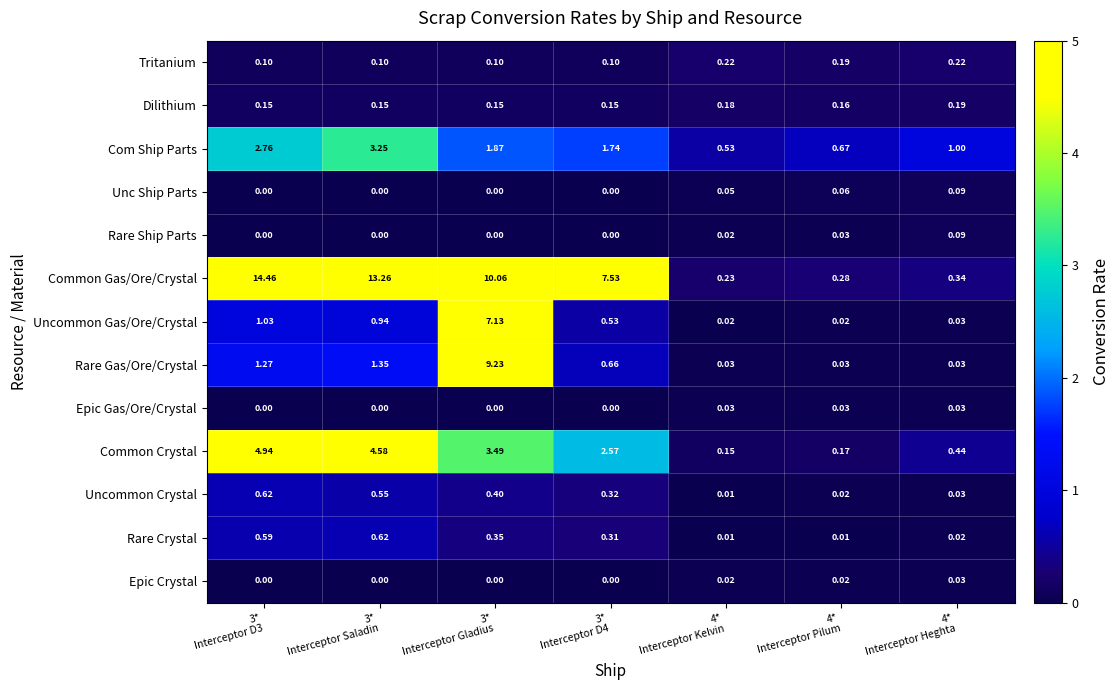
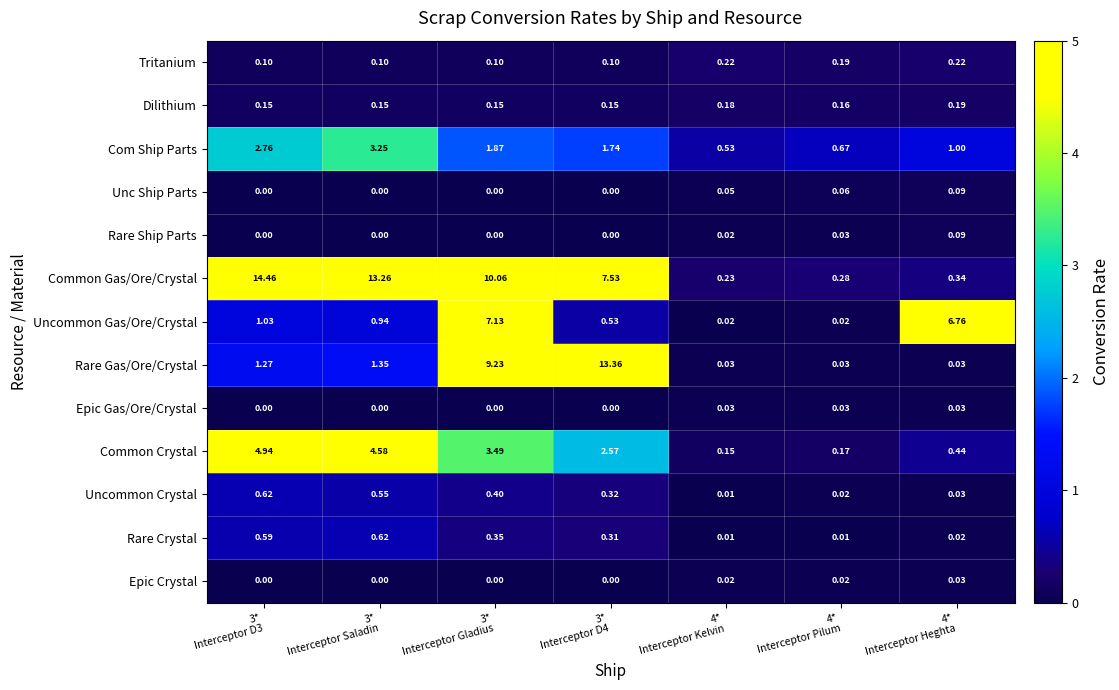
  {
    "Tritanium": {
      "3* Interceptor D3": 0.10,
      "3* Interceptor Saladin": 0.10,
      "3* Interceptor Gladius": 0.10,
      "3* Interceptor D4": 0.10,
      "4* Interceptor Kelvin": 0.22,
      "4* Interceptor Pilum": 0.19,
      "4* Interceptor Heghta": 0.22
    },
    "Dilithium": {
      "3* Interceptor D3": 0.15,
      "3* Interceptor Saladin": 0.15,
      "3* Interceptor Gladius": 0.15,
      "3* Interceptor D4": 0.15,
      "4* Interceptor Kelvin": 0.18,
      "4* Interceptor Pilum": 0.16,
      "4* Interceptor Heghta": 0.19
    },
    "Com Ship Parts": {
      "3* Interceptor D3": 2.76,
      "3* Interceptor Saladin": 3.25,
      "3* Interceptor Gladius": 1.87,
      "3* Interceptor D4": 1.74,
      "4* Interceptor Kelvin": 0.53,
      "4* Interceptor Pilum": 0.67,
      "4* Interceptor Heghta": 1.00
    },
    "Unc Ship Parts": {
      "3* Interceptor D3": 0.00,
      "3* Interceptor Saladin": 0.00,
      "3* Interceptor Gladius": 0.00,
      "3* Interceptor D4": 0.00,
      "4* Interceptor Kelvin": 0.05,
      "4* Interceptor Pilum": 0.06,
      "4* Interceptor Heghta": 0.09
    },
    "Rare Ship Parts": {
      "3* Interceptor D3": 0.00,
      "3* Interceptor Saladin": 0.00,
      "3* Interceptor Gladius": 0.00,
      "3* Interceptor D4": 0.00,
      "4* Interceptor Kelvin": 0.02,
      "4* Interceptor Pilum": 0.03,
      "4* Interceptor Heghta": 0.09
    },
    "Common Gas/Ore/Crystal": {
      "3* Interceptor D3": 14.46,
      "3* Interceptor Saladin": 13.26,
      "3* Interceptor Gladius": 10.06,
      "3* Interceptor D4": 7.53,
      "4* Interceptor Kelvin": 0.23,
      "4* Interceptor Pilum": 0.28,
      "4* Interceptor Heghta": 0.34
    },
    "Uncommon Gas/Ore/Crystal": {
      "3* Interceptor D3": 1.03,
      "3* Interceptor Saladin": 0.94,
      "3* Interceptor Gladius": 7.13,
      "3* Interceptor D4": 0.53,
      "4* Interceptor Kelvin": 0.02,
      "4* Interceptor Pilum": 0.02,
-     "4* Interceptor Heghta": 0.03
+     "4* Interceptor Heghta": 6.76
    },
    "Rare Gas/Ore/Crystal": {
      "3* Interceptor D3": 1.27,
      "3* Interceptor Saladin": 1.35,
      "3* Interceptor Gladius": 9.23,
-     "3* Interceptor D4": 0.66,
+     "3* Interceptor D4": 13.36,
      "4* Interceptor Kelvin": 0.03,
      "4* Interceptor Pilum": 0.03,
      "4* Interceptor Heghta": 0.03
    },
    "Epic Gas/Ore/Crystal": {
      "3* Interceptor D3": 0.00,
      "3* Interceptor Saladin": 0.00,
      "3* Interceptor Gladius": 0.00,
      "3* Interceptor D4": 0.00,
      "4* Interceptor Kelvin": 0.03,
      "4* Interceptor Pilum": 0.03,
      "4* Interceptor Heghta": 0.03
    },
    "Common Crystal": {
      "3* Interceptor D3": 4.94,
      "3* Interceptor Saladin": 4.58,
      "3* Interceptor Gladius": 3.49,
      "3* Interceptor D4": 2.57,
      "4* Interceptor Kelvin": 0.15,
      "4* Interceptor Pilum": 0.17,
      "4* Interceptor Heghta": 0.44
    },
    "Uncommon Crystal": {
      "3* Interceptor D3": 0.62,
      "3* Interceptor Saladin": 0.55,
      "3* Interceptor Gladius": 0.40,
      "3* Interceptor D4": 0.32,
      "4* Interceptor Kelvin": 0.01,
      "4* Interceptor Pilum": 0.02,
      "4* Interceptor Heghta": 0.03
    },
    "Rare Crystal": {
      "3* Interceptor D3": 0.59,
      "3* Interceptor Saladin": 0.62,
      "3* Interceptor Gladius": 0.35,
      "3* Interceptor D4": 0.31,
      "4* Interceptor Kelvin": 0.01,
      "4* Interceptor Pilum": 0.01,
      "4* Interceptor Heghta": 0.02
    },
    "Epic Crystal": {
      "3* Interceptor D3": 0.00,
      "3* Interceptor Saladin": 0.00,
      "3* Interceptor Gladius": 0.00,
      "3* Interceptor D4": 0.00,
      "4* Interceptor Kelvin": 0.02,
      "4* Interceptor Pilum": 0.02,
      "4* Interceptor Heghta": 0.03
    }
  }
